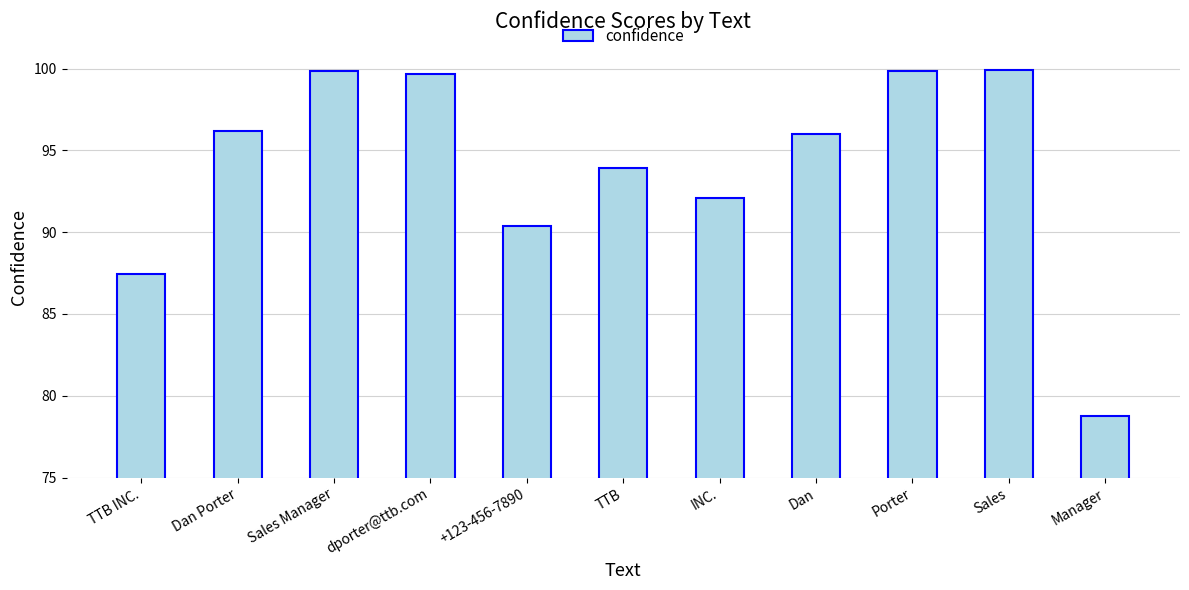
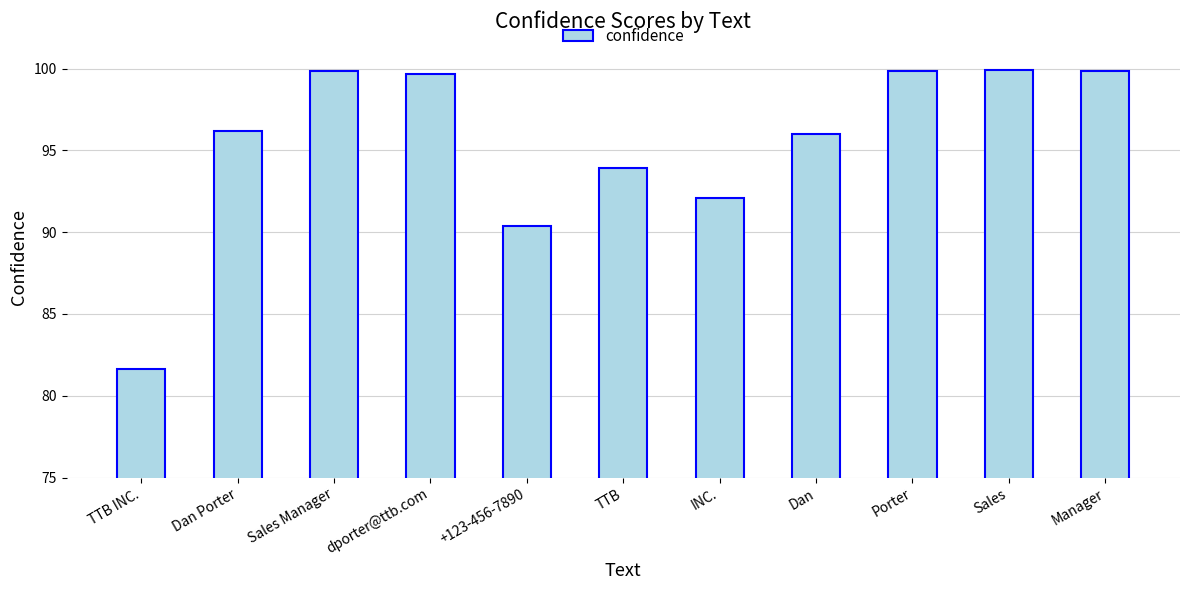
  {
-   "TTB INC.": 87.4,
+   "TTB INC.": 81.6,
    "Dan Porter": 96.2,
    "Sales Manager": 99.9,
    "dporter@ttb.com": 99.7,
    "+123-456-7890": 90.4,
    "TTB": 93.9,
    "INC.": 92.1,
    "Dan": 96.0,
    "Porter": 99.9,
    "Sales": 99.9,
-   "Manager": 78.8
+   "Manager": 99.9
  }
